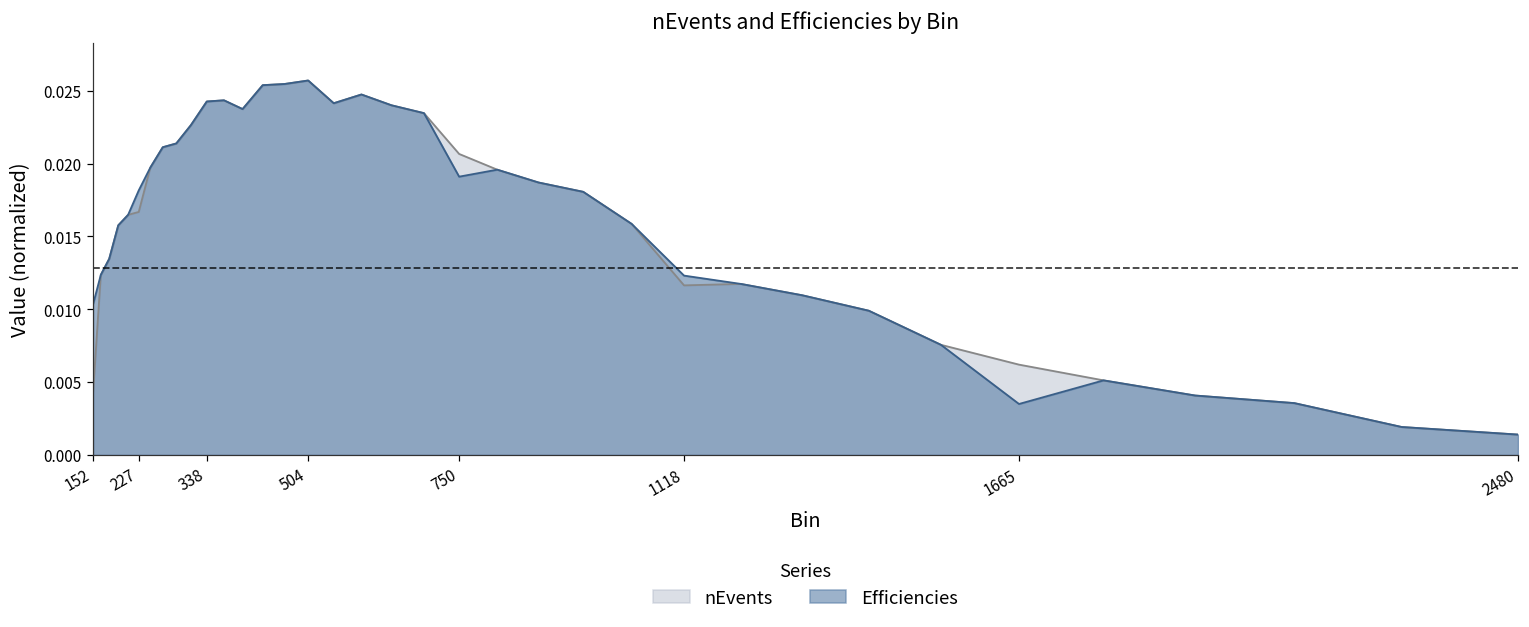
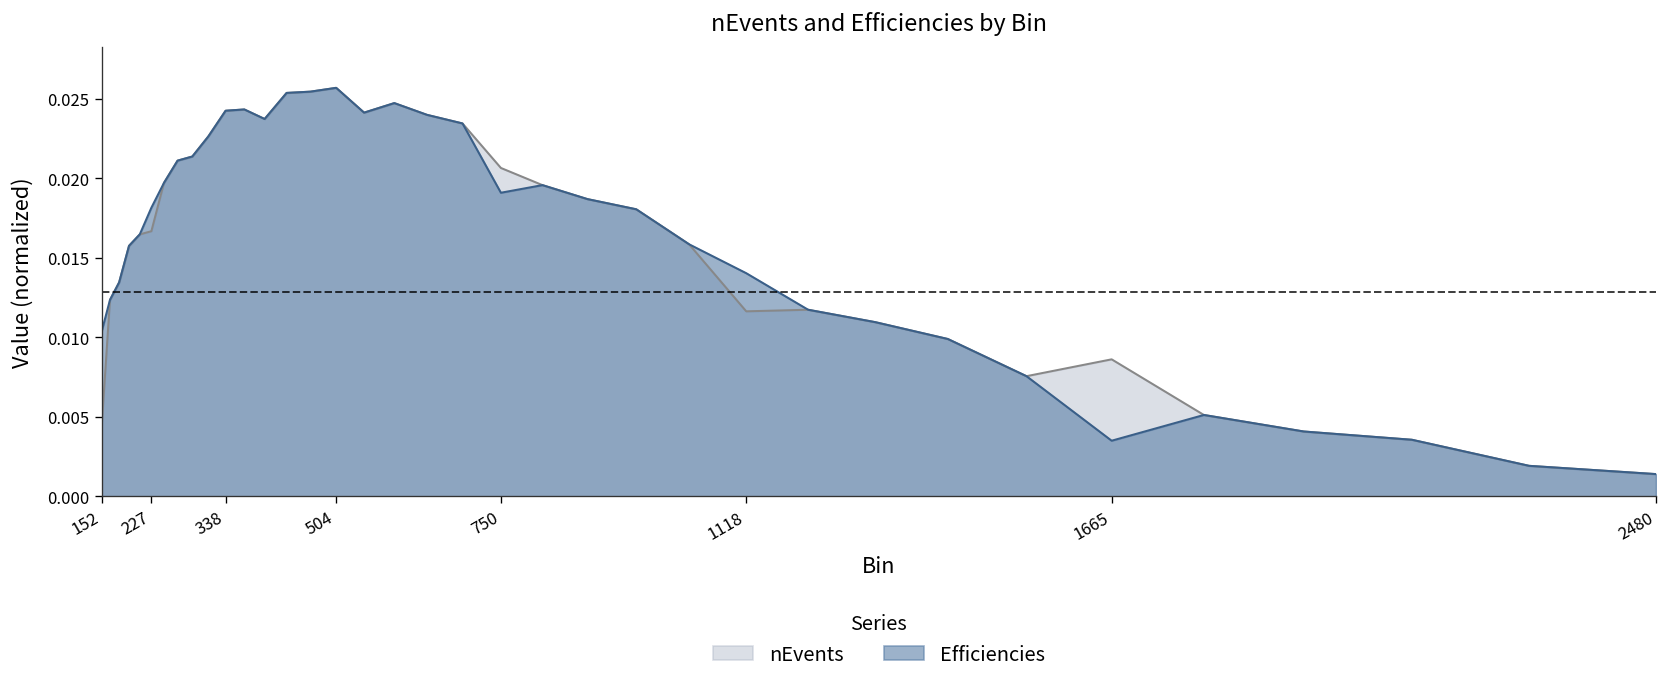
  {
    "nEvents": {
      "152": 0.0043,
      "227": 0.0167,
      "750": 0.0207,
      "1118": 0.0116,
-     "1665": 0.0062
+     "1665": 0.0086
    },
    "Efficiencies": {
      "152": 0.0103,
      "227": 0.0182,
      "750": 0.0191,
-     "1118": 0.0123,
+     "1118": 0.0140,
      "1665": 0.0035
    }
  }
